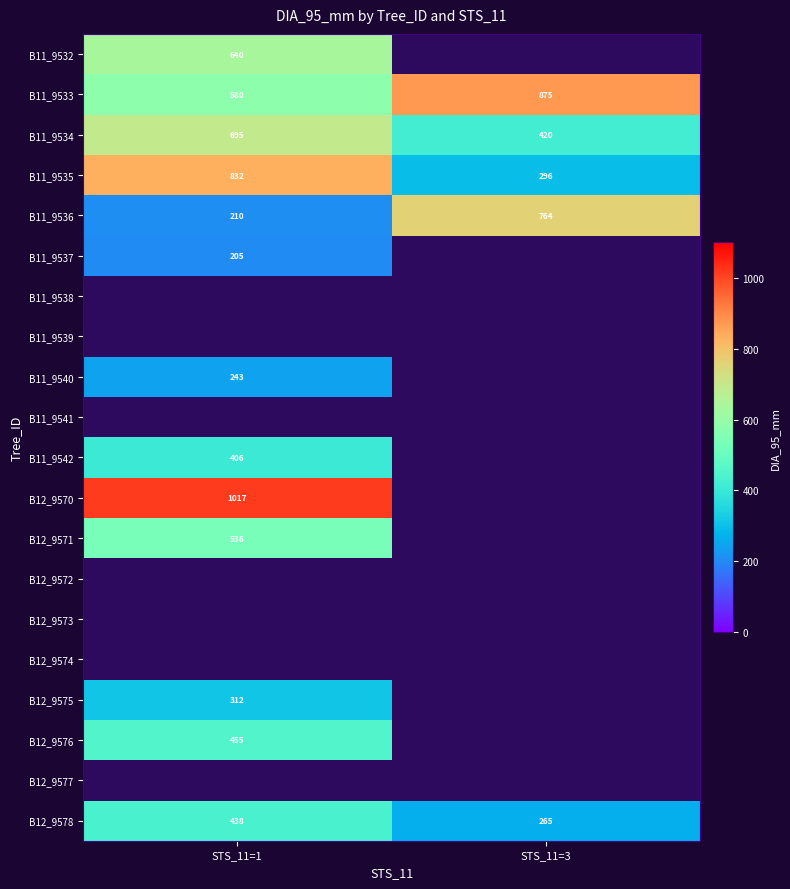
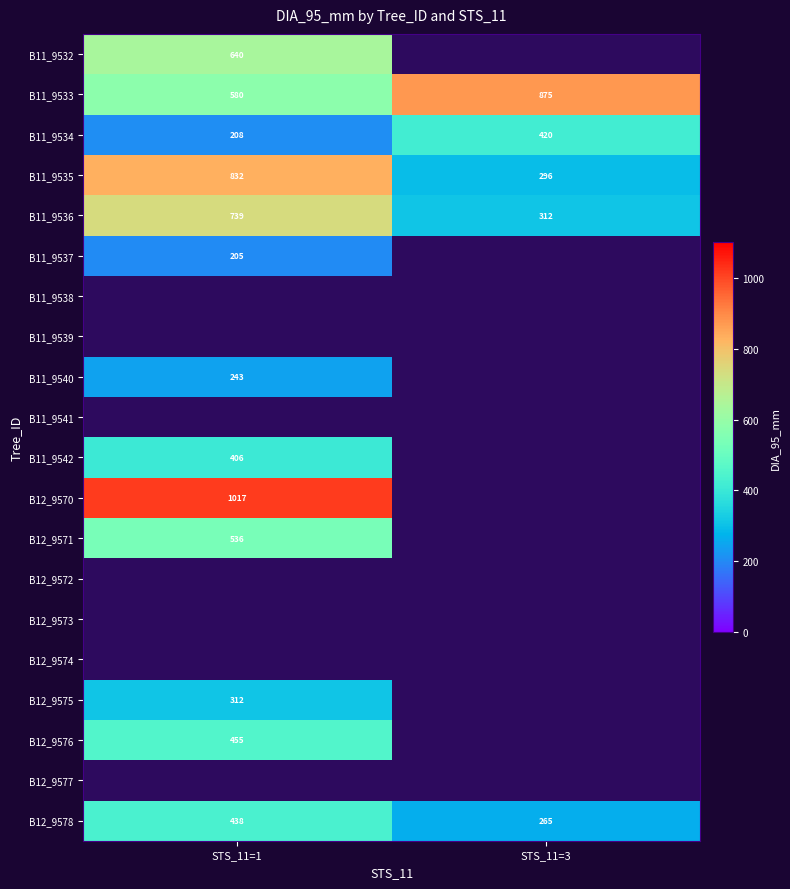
  {
    "B11_9532": {
      "STS_11=1": 640
    },
    "B11_9533": {
      "STS_11=1": 580,
      "STS_11=3": 875
    },
    "B11_9534": {
-     "STS_11=1": 695,
+     "STS_11=1": 208,
      "STS_11=3": 420
    },
    "B11_9535": {
      "STS_11=1": 832,
      "STS_11=3": 296
    },
    "B11_9536": {
-     "STS_11=1": 210,
-     "STS_11=3": 764
+     "STS_11=1": 739,
+     "STS_11=3": 312
    },
    "B11_9537": {
      "STS_11=1": 205
    },
    "B11_9540": {
      "STS_11=1": 243
    },
    "B11_9542": {
      "STS_11=1": 406
    },
    "B12_9570": {
      "STS_11=1": 1017
    },
    "B12_9571": {
      "STS_11=1": 536
    },
    "B12_9575": {
      "STS_11=1": 312
    },
    "B12_9576": {
      "STS_11=1": 455
    },
    "B12_9578": {
      "STS_11=1": 438,
      "STS_11=3": 265
    }
  }
